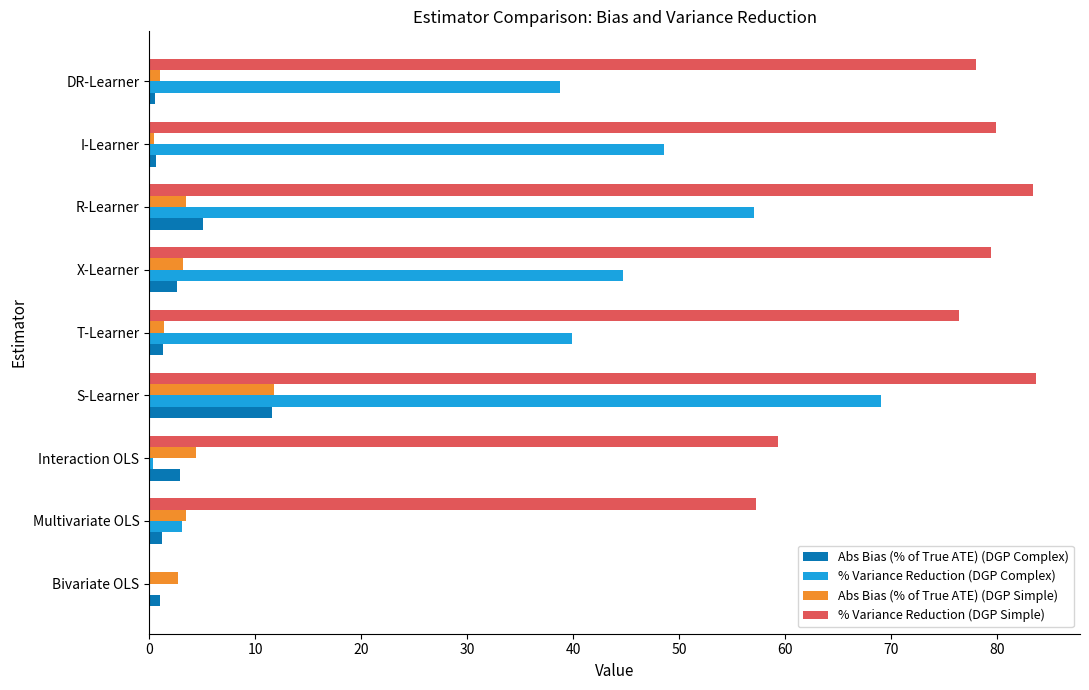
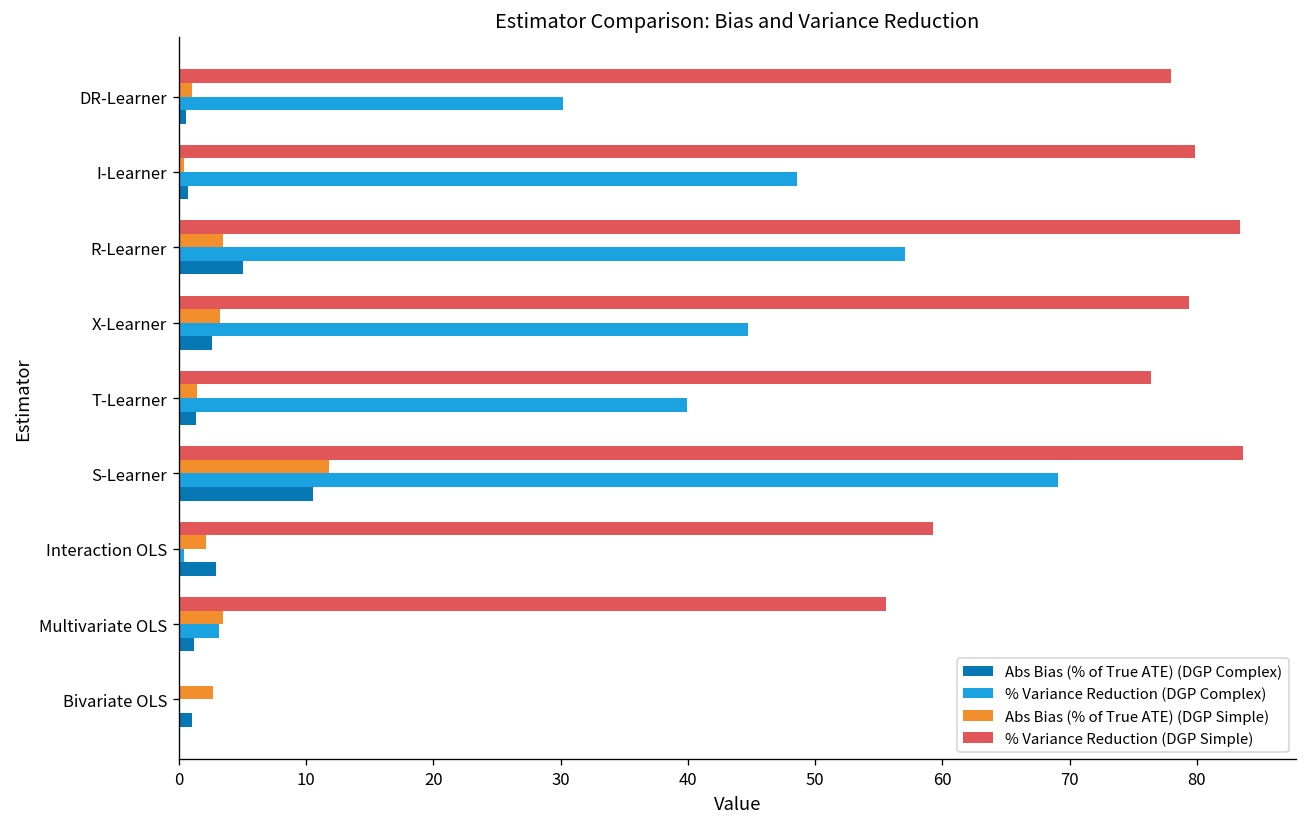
  {
    "Abs Bias (% of True ATE) (DGP Complex)": {
      "DR-Learner": 0.6,
      "I-Learner": 0.7,
      "R-Learner": 5.1,
      "X-Learner": 2.6,
      "T-Learner": 1.3,
-     "S-Learner": 11.6,
+     "S-Learner": 10.6,
      "Interaction OLS": 2.9,
      "Multivariate OLS": 1.2,
      "Bivariate OLS": 1.0
    },
    "% Variance Reduction (DGP Complex)": {
-     "DR-Learner": 38.8,
+     "DR-Learner": 30.2,
      "I-Learner": 48.6,
      "R-Learner": 57.1,
      "X-Learner": 44.7,
      "T-Learner": 39.9,
      "S-Learner": 69.1,
      "Interaction OLS": 0.4,
      "Multivariate OLS": 3.1,
      "Bivariate OLS": 0.0
    },
    "Abs Bias (% of True ATE) (DGP Simple)": {
      "DR-Learner": 1.0,
      "I-Learner": 0.4,
      "R-Learner": 3.4,
      "X-Learner": 3.2,
      "T-Learner": 1.4,
      "S-Learner": 11.8,
-     "Interaction OLS": 4.5,
+     "Interaction OLS": 2.1,
      "Multivariate OLS": 3.5,
      "Bivariate OLS": 2.7
    },
    "% Variance Reduction (DGP Simple)": {
      "DR-Learner": 78.0,
      "I-Learner": 79.9,
      "R-Learner": 83.4,
      "X-Learner": 79.4,
      "T-Learner": 76.4,
      "S-Learner": 83.6,
      "Interaction OLS": 59.3,
-     "Multivariate OLS": 57.3,
+     "Multivariate OLS": 55.6,
      "Bivariate OLS": 0.0
    }
  }
